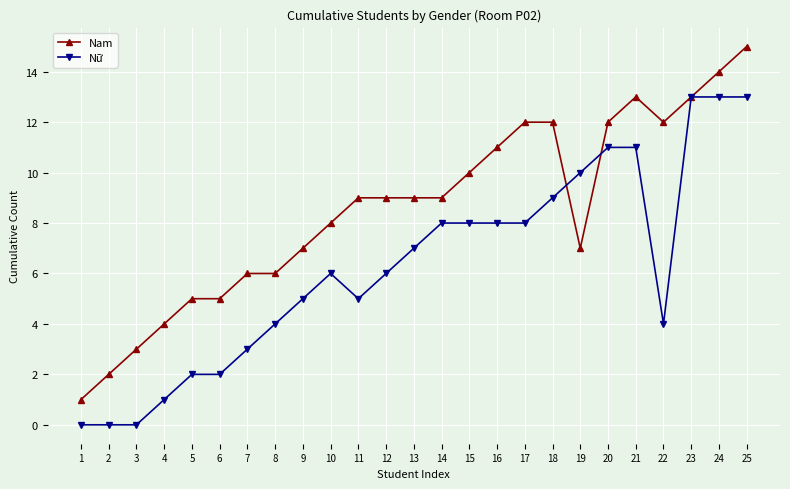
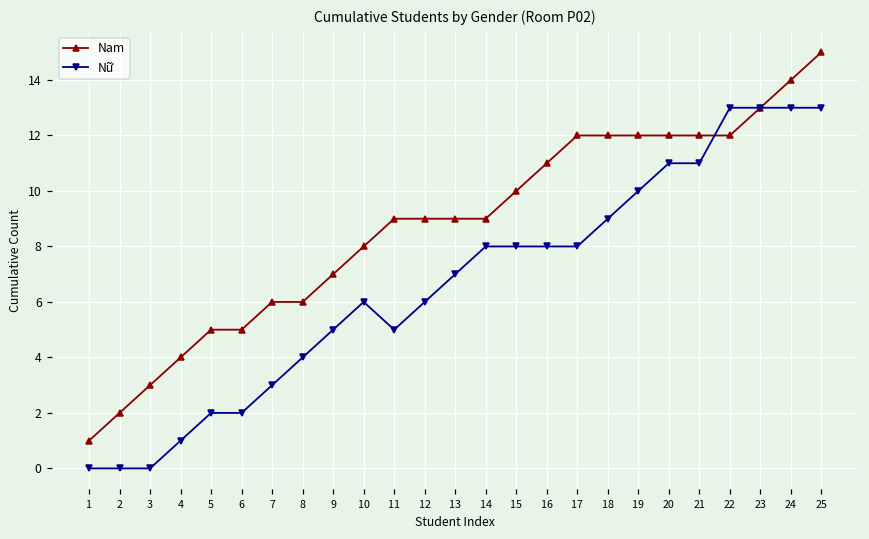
  {
    "Nam": {
      "1": 1,
      "2": 2,
      "3": 3,
      "4": 4,
      "5": 5,
      "6": 5,
      "7": 6,
      "8": 6,
      "9": 7,
      "10": 8,
      "11": 9,
      "12": 9,
      "13": 9,
      "14": 9,
      "15": 10,
      "16": 11,
      "17": 12,
      "18": 12,
-     "19": 7,
+     "19": 12,
      "20": 12,
-     "21": 13,
+     "21": 12,
      "22": 12,
      "24": 14,
      "25": 15
    },
    "Nữ": {
      "1": 0,
      "2": 0,
      "3": 0,
      "4": 1,
      "5": 2,
      "6": 2,
      "7": 3,
      "8": 4,
      "9": 5,
      "10": 6,
      "11": 5,
      "12": 6,
      "13": 7,
      "14": 8,
      "15": 8,
      "16": 8,
      "17": 8,
      "18": 9,
      "19": 10,
      "20": 11,
      "21": 11,
-     "22": 4,
+     "22": 13,
      "24": 13,
      "25": 13
    }
  }
